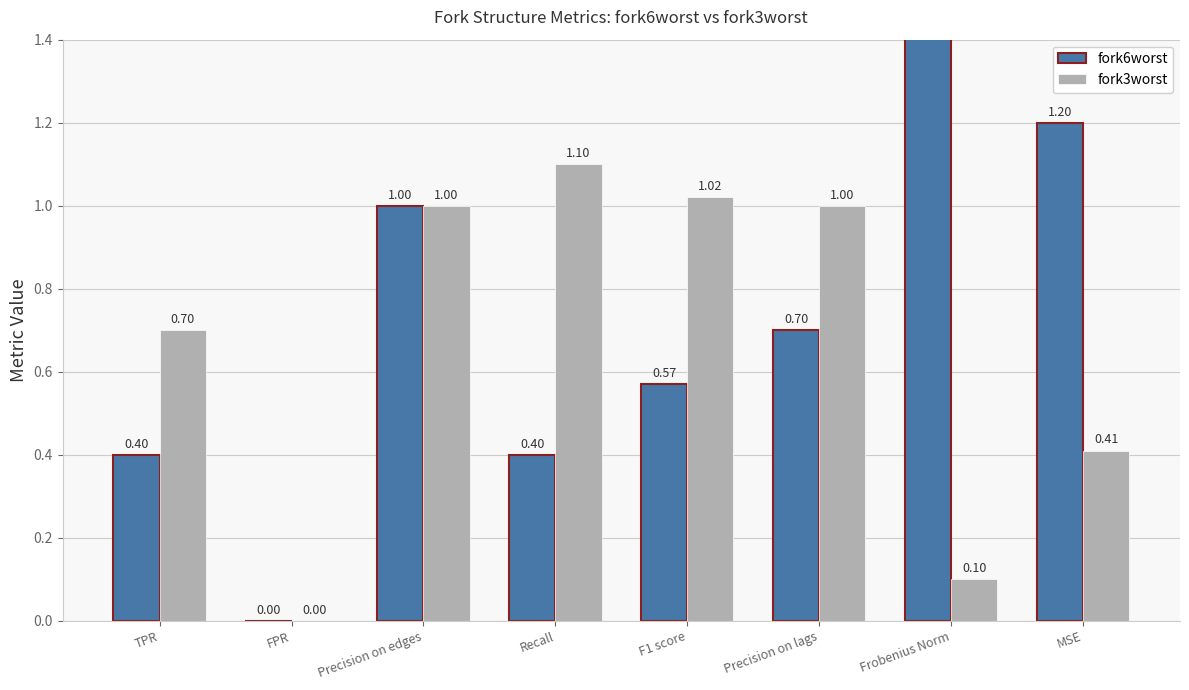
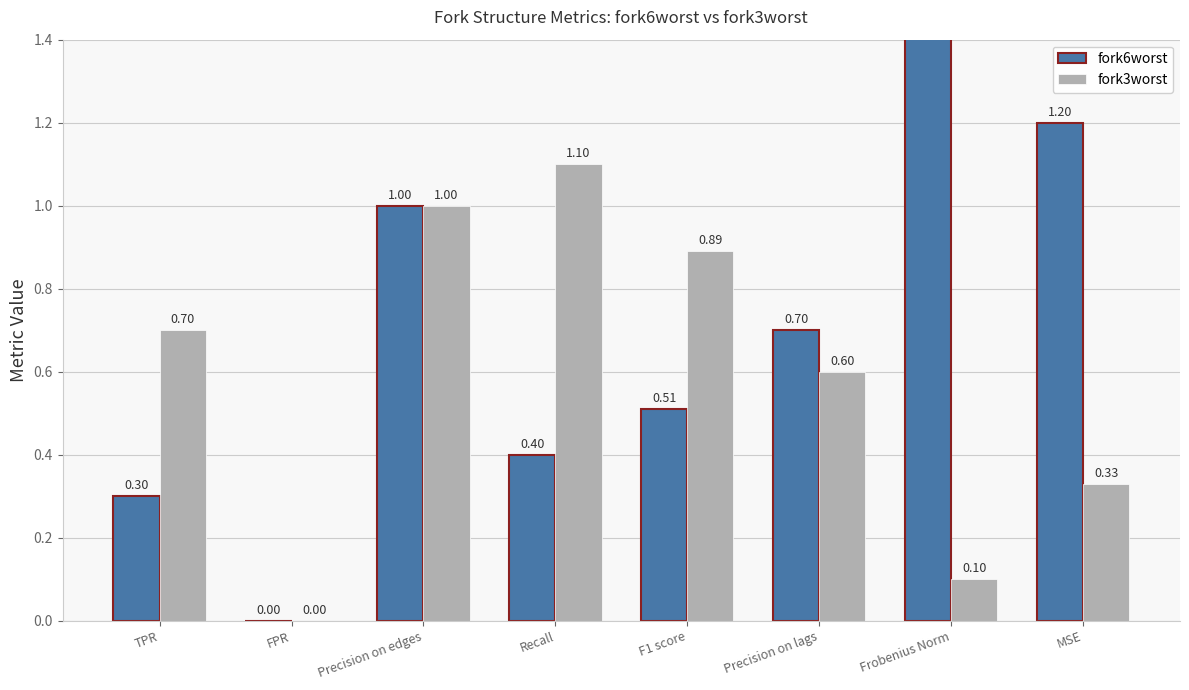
  {
    "fork6worst": {
-     "TPR": 0.40,
+     "TPR": 0.30,
      "FPR": 0.00,
      "Precision on edges": 1.00,
      "Recall": 0.40,
-     "F1 score": 0.57,
+     "F1 score": 0.51,
      "Precision on lags": 0.70,
      "MSE": 1.20
    },
    "fork3worst": {
      "TPR": 0.70,
      "FPR": 0.00,
      "Precision on edges": 1.00,
      "Recall": 1.10,
-     "F1 score": 1.02,
-     "Precision on lags": 1.00,
+     "F1 score": 0.89,
+     "Precision on lags": 0.60,
      "Frobenius Norm": 0.10,
-     "MSE": 0.41
+     "MSE": 0.33
    }
  }
